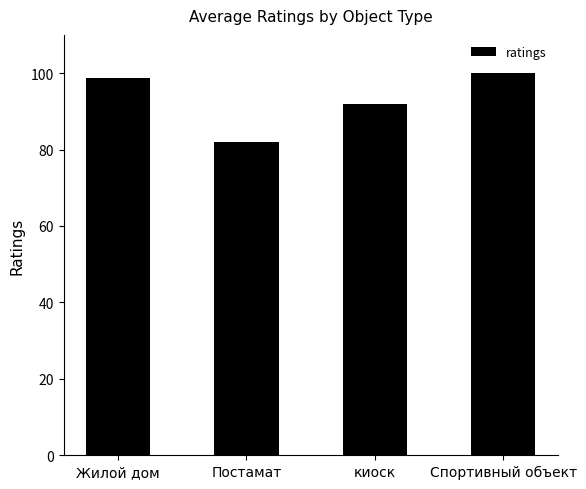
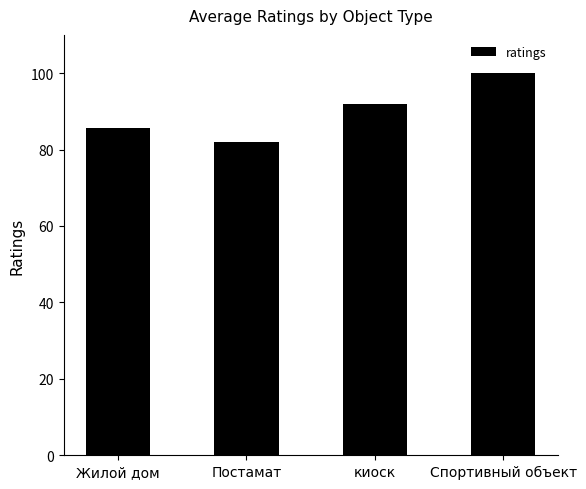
  {
-   "Жилой дом": 99,
+   "Жилой дом": 86,
    "Постамат": 82,
    "киоск": 92,
    "Спортивный объект": 100
  }
